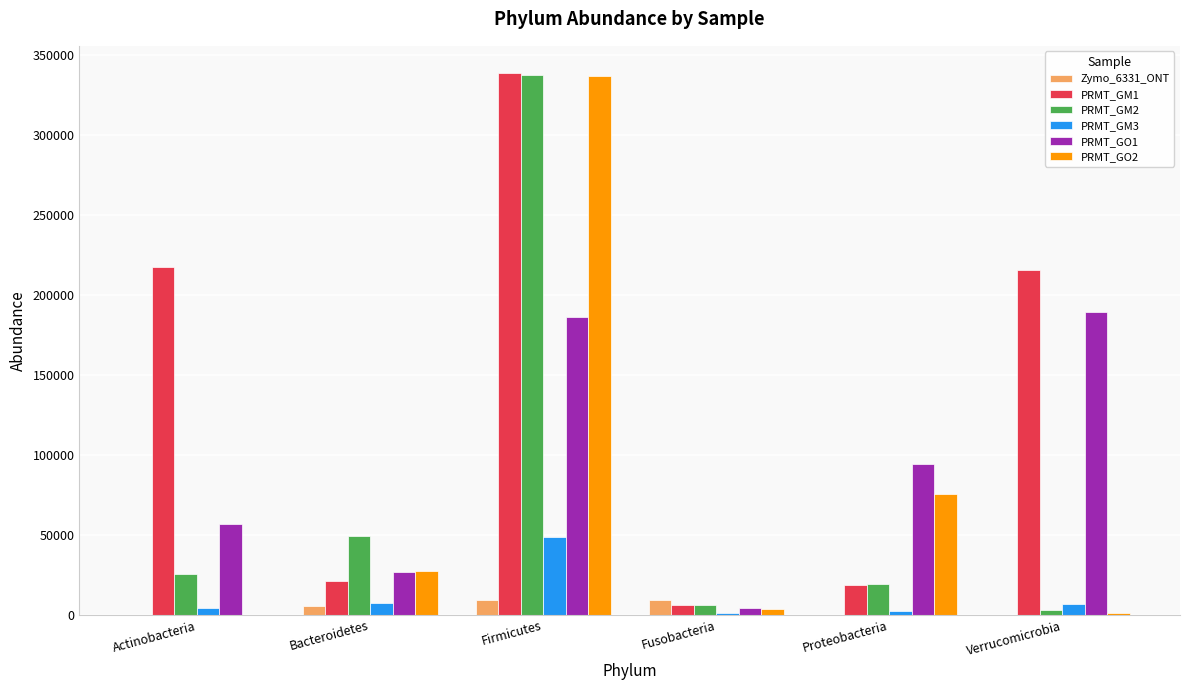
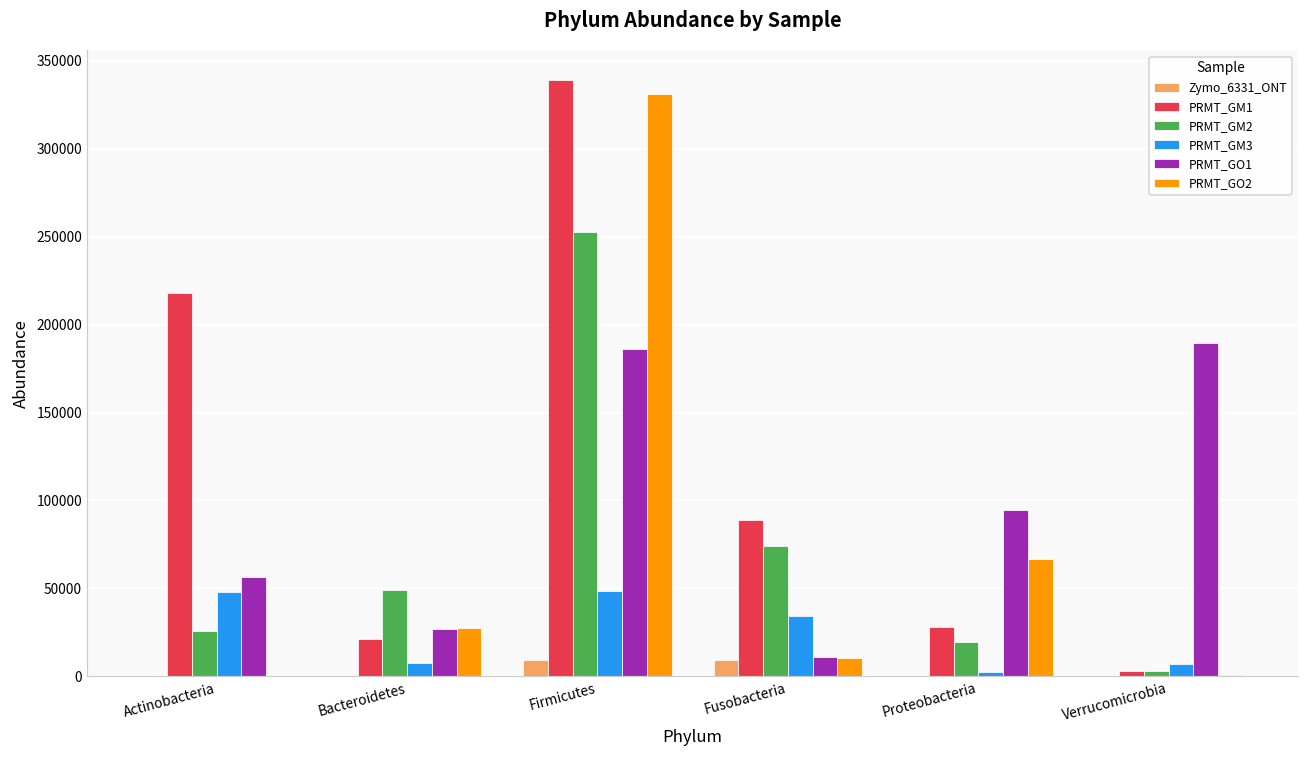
  {
    "Zymo_6331_ONT": {
-     "Bacteroidetes": 5000,
+     "Bacteroidetes": 0,
      "Firmicutes": 9000,
      "Fusobacteria": 9000,
      "Verrucomicrobia": 0
    },
    "PRMT_GM1": {
      "Actinobacteria": 218000,
      "Bacteroidetes": 21000,
      "Firmicutes": 339000,
-     "Fusobacteria": 6000,
-     "Proteobacteria": 19000,
-     "Verrucomicrobia": 216000
+     "Fusobacteria": 89000,
+     "Proteobacteria": 28000,
+     "Verrucomicrobia": 3000
    },
    "PRMT_GM2": {
      "Actinobacteria": 26000,
      "Bacteroidetes": 49000,
-     "Firmicutes": 338000,
-     "Fusobacteria": 6000,
+     "Firmicutes": 252000,
+     "Fusobacteria": 74000,
      "Proteobacteria": 19000,
      "Verrucomicrobia": 3000
    },
    "PRMT_GM3": {
-     "Actinobacteria": 4000,
+     "Actinobacteria": 48000,
      "Bacteroidetes": 8000,
      "Firmicutes": 49000,
-     "Fusobacteria": 1000,
+     "Fusobacteria": 34000,
      "Proteobacteria": 3000,
      "Verrucomicrobia": 7000
    },
    "PRMT_GO1": {
      "Actinobacteria": 57000,
      "Bacteroidetes": 27000,
      "Firmicutes": 186000,
-     "Fusobacteria": 4000,
+     "Fusobacteria": 11000,
      "Proteobacteria": 94000,
      "Verrucomicrobia": 189000
    },
    "PRMT_GO2": {
      "Bacteroidetes": 28000,
-     "Firmicutes": 337000,
-     "Fusobacteria": 3000,
-     "Proteobacteria": 76000
+     "Firmicutes": 331000,
+     "Fusobacteria": 11000,
+     "Proteobacteria": 67000
    }
  }
